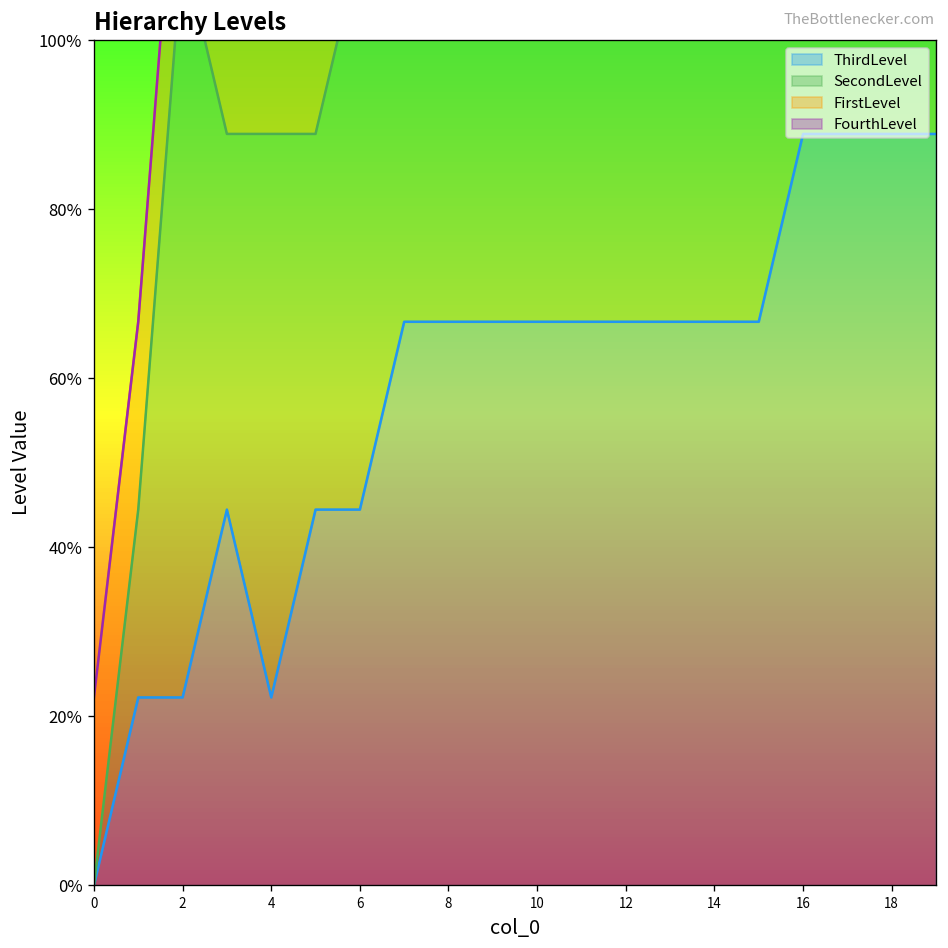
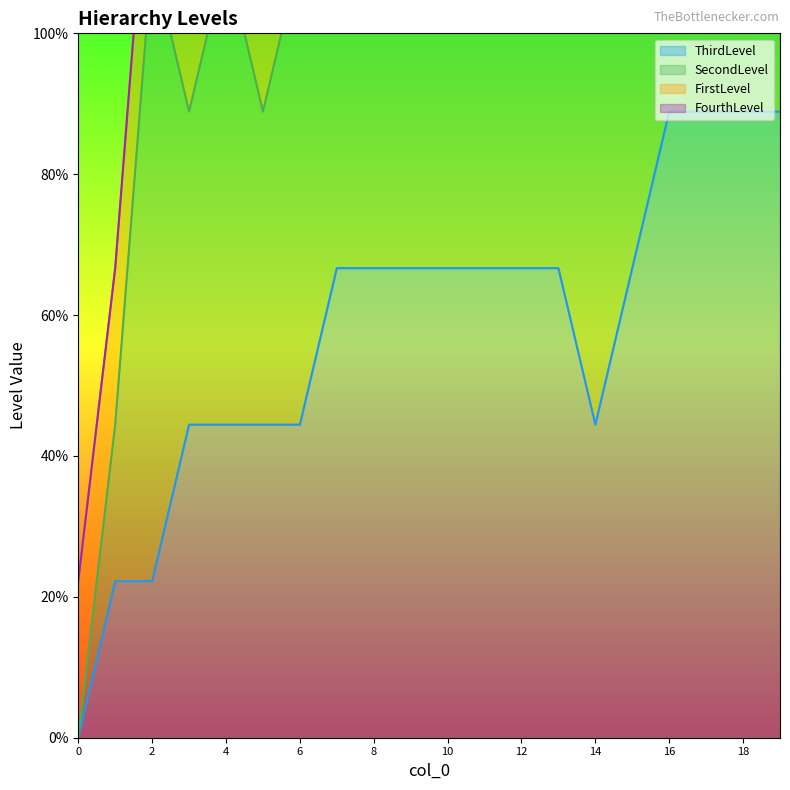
  {
    "ThirdLevel": {
      "2": "22%",
-     "4": "22%",
+     "4": "44%",
      "6": "44%",
      "8": "67%",
      "10": "67%",
      "12": "67%",
-     "14": "67%"
+     "14": "44%"
    },
    "FourthLevel": {
      "0": "22%"
    }
  }
